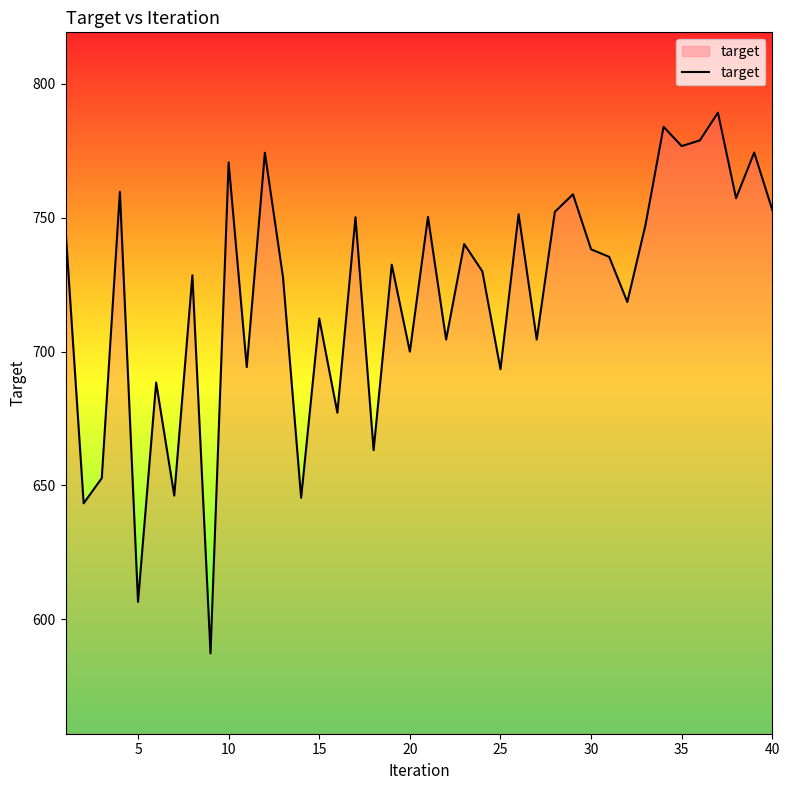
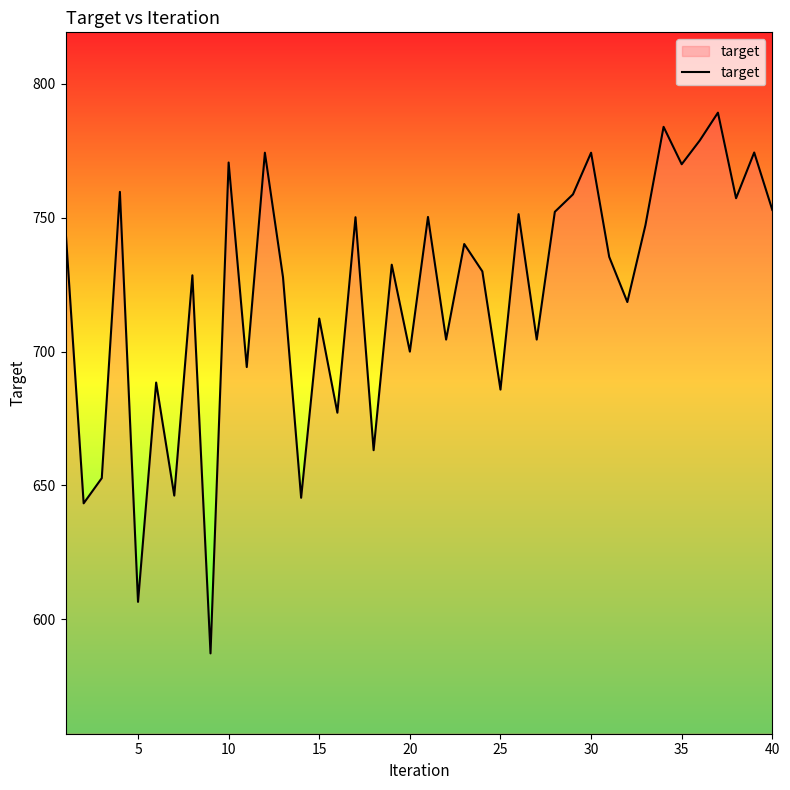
  {
    "5": 607,
    "10": 771,
    "15": 712,
    "20": 700,
-   "25": 693,
-   "30": 738,
-   "35": 777,
+   "25": 686,
+   "30": 774,
+   "35": 770,
    "40": 753
  }
